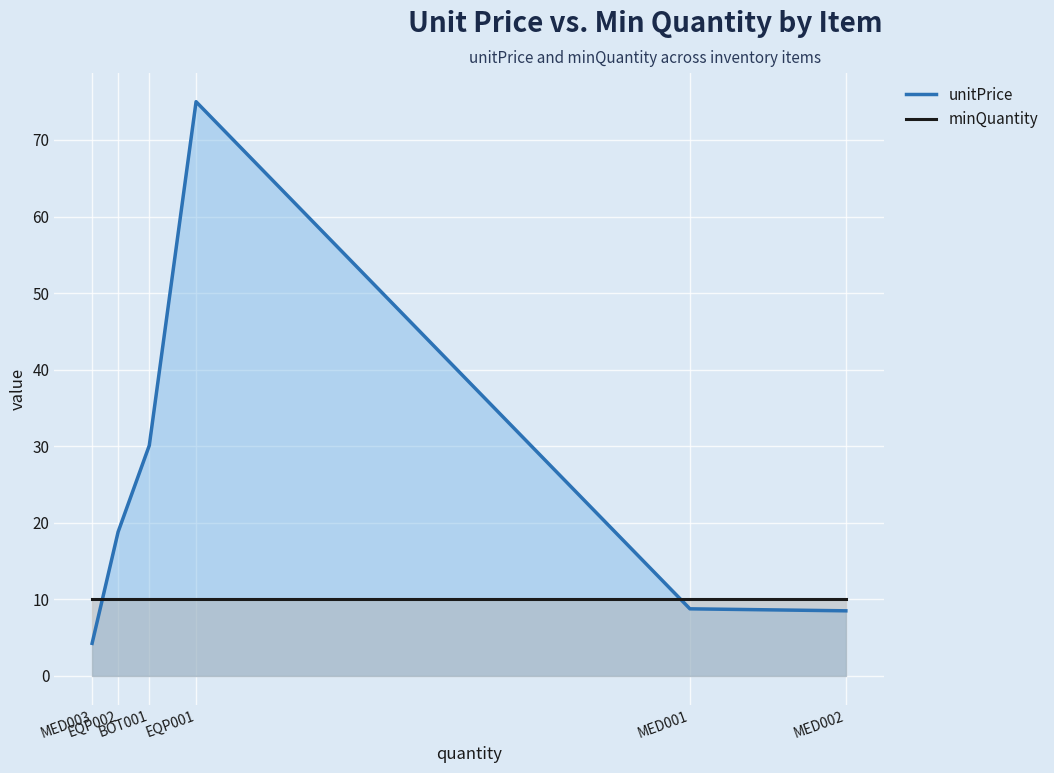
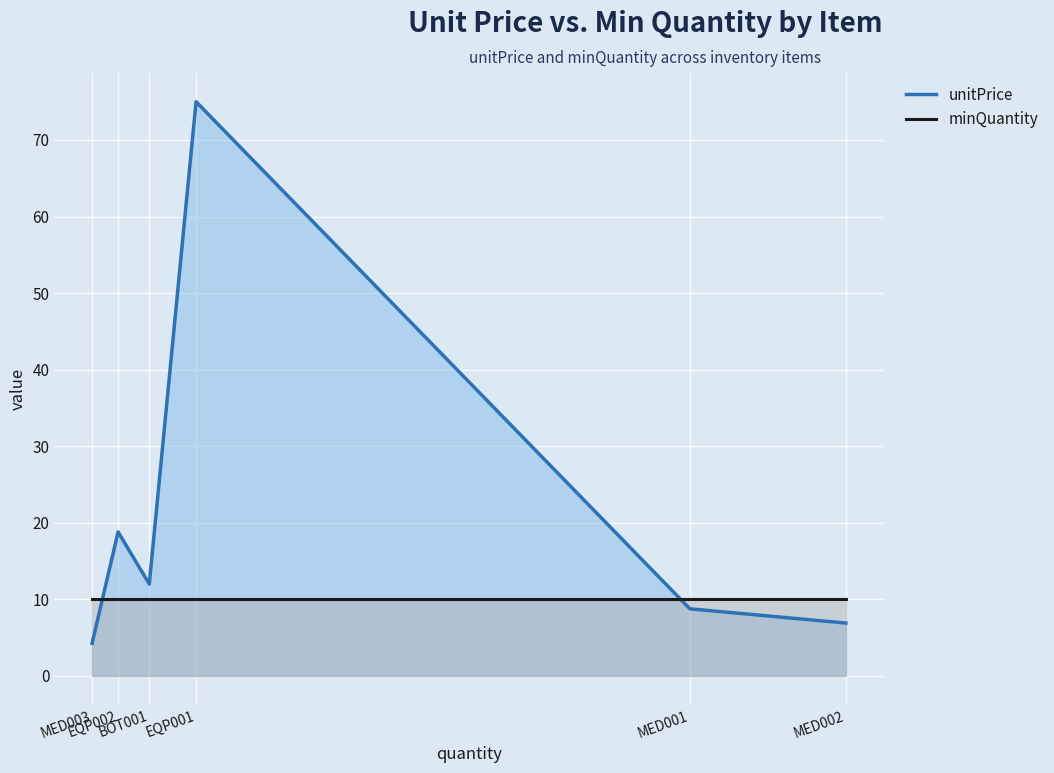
  {
    "unitPrice": {
      "MED003": 4,
      "EQP002": 19,
-     "BOT001": 30,
+     "BOT001": 12,
      "EQP001": 75,
      "MED001": 9,
-     "MED002": 9
+     "MED002": 7
    },
    "minQuantity": {
      "MED003": 10,
      "EQP002": 10,
      "BOT001": 10,
      "EQP001": 10,
      "MED001": 10,
      "MED002": 10
    }
  }
